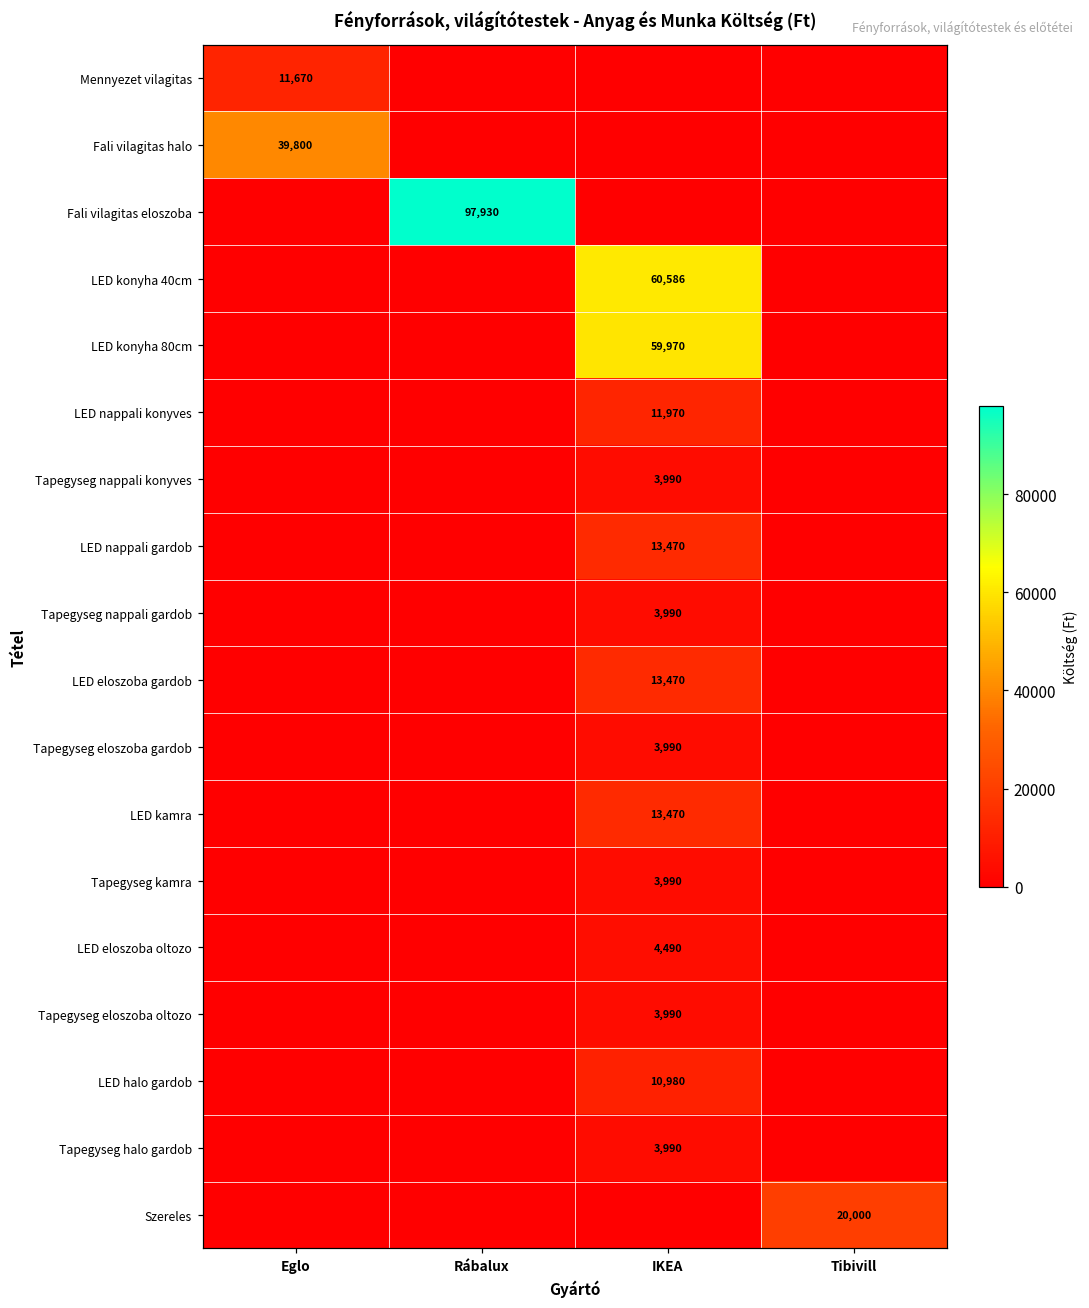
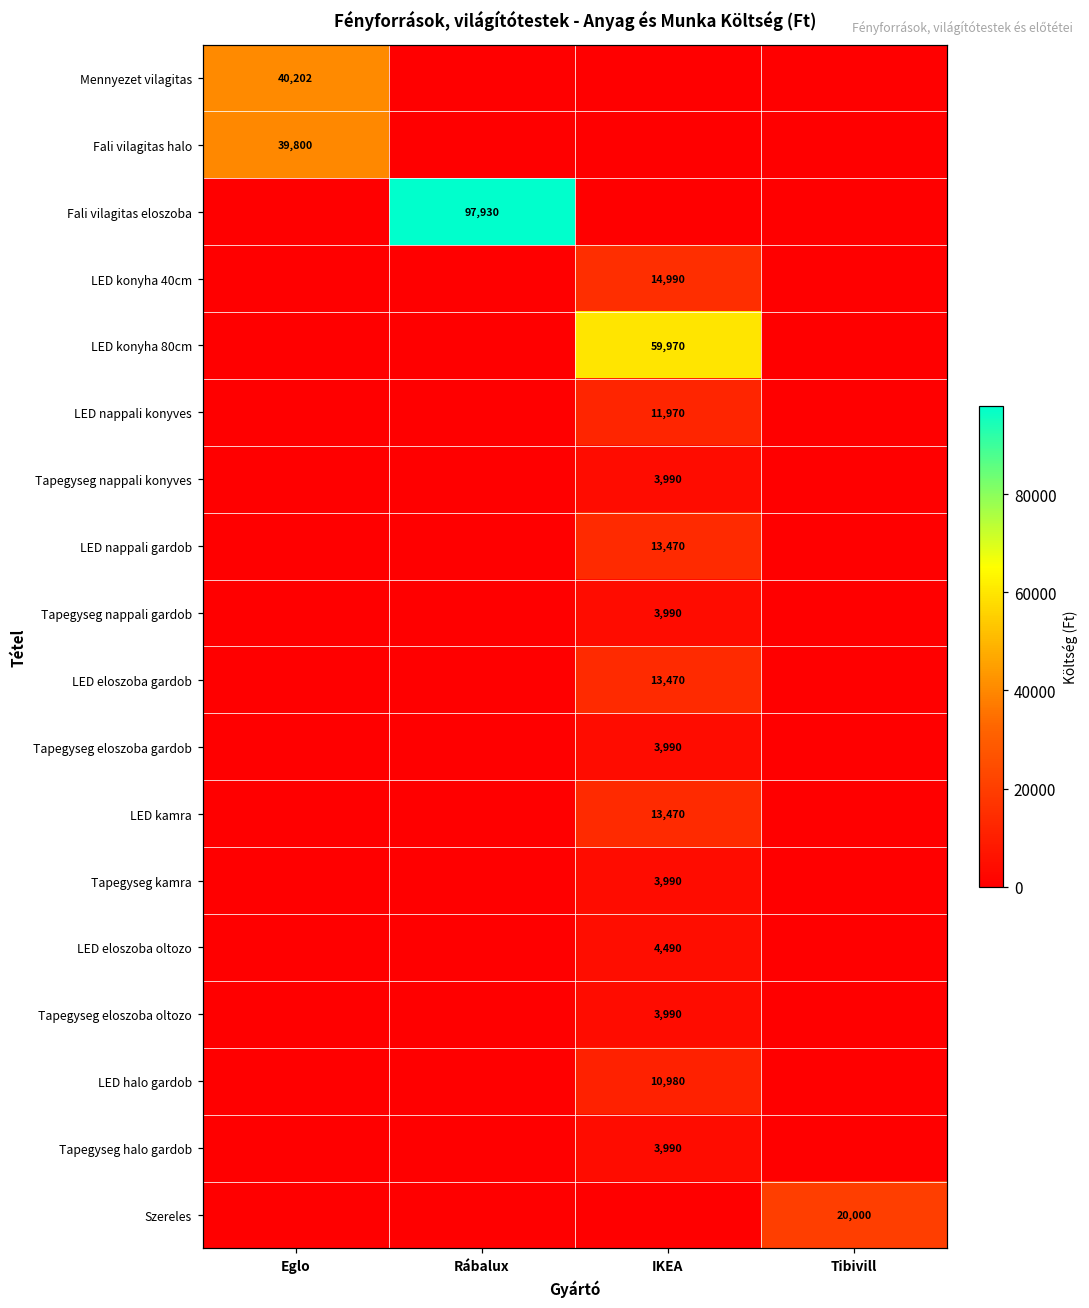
  {
    "Mennyezet vilagitas": {
-     "Eglo": "11,670"
+     "Eglo": "40,202"
    },
    "Fali vilagitas halo": {
      "Eglo": "39,800"
    },
    "Fali vilagitas eloszoba": {
      "Rábalux": "97,930"
    },
    "LED konyha 40cm": {
-     "IKEA": "60,586"
+     "IKEA": "14,990"
    },
    "LED konyha 80cm": {
      "IKEA": "59,970"
    },
    "LED nappali konyves": {
      "IKEA": "11,970"
    },
    "Tapegyseg nappali konyves": {
      "IKEA": "3,990"
    },
    "LED nappali gardob": {
      "IKEA": "13,470"
    },
    "Tapegyseg nappali gardob": {
      "IKEA": "3,990"
    },
    "LED eloszoba gardob": {
      "IKEA": "13,470"
    },
    "Tapegyseg eloszoba gardob": {
      "IKEA": "3,990"
    },
    "LED kamra": {
      "IKEA": "13,470"
    },
    "Tapegyseg kamra": {
      "IKEA": "3,990"
    },
    "LED eloszoba oltozo": {
      "IKEA": "4,490"
    },
    "Tapegyseg eloszoba oltozo": {
      "IKEA": "3,990"
    },
    "LED halo gardob": {
      "IKEA": "10,980"
    },
    "Tapegyseg halo gardob": {
      "IKEA": "3,990"
    },
    "Szereles": {
      "Tibivill": "20,000"
    }
  }
